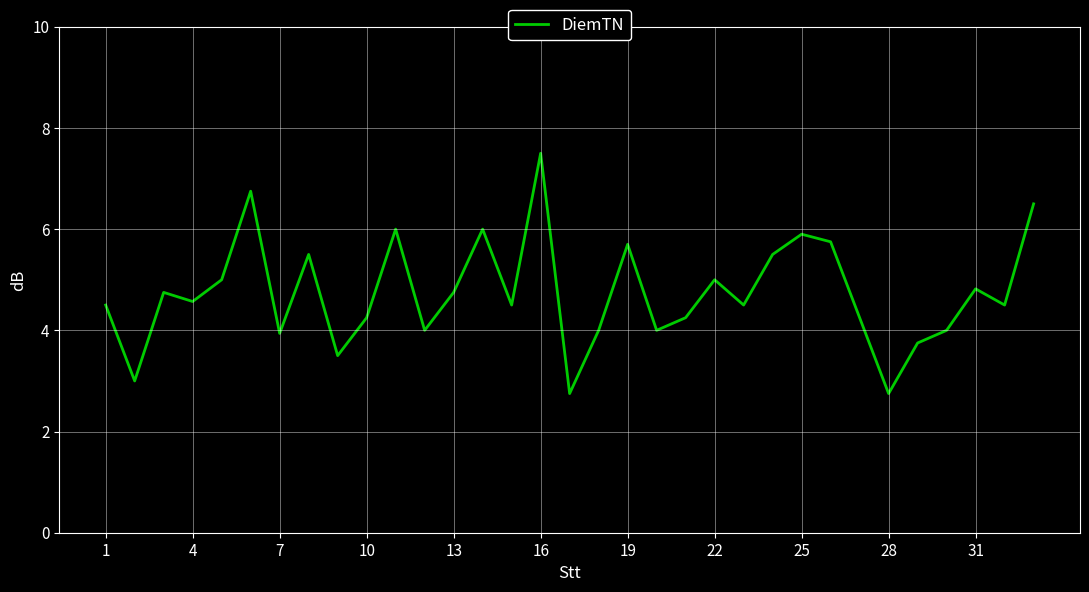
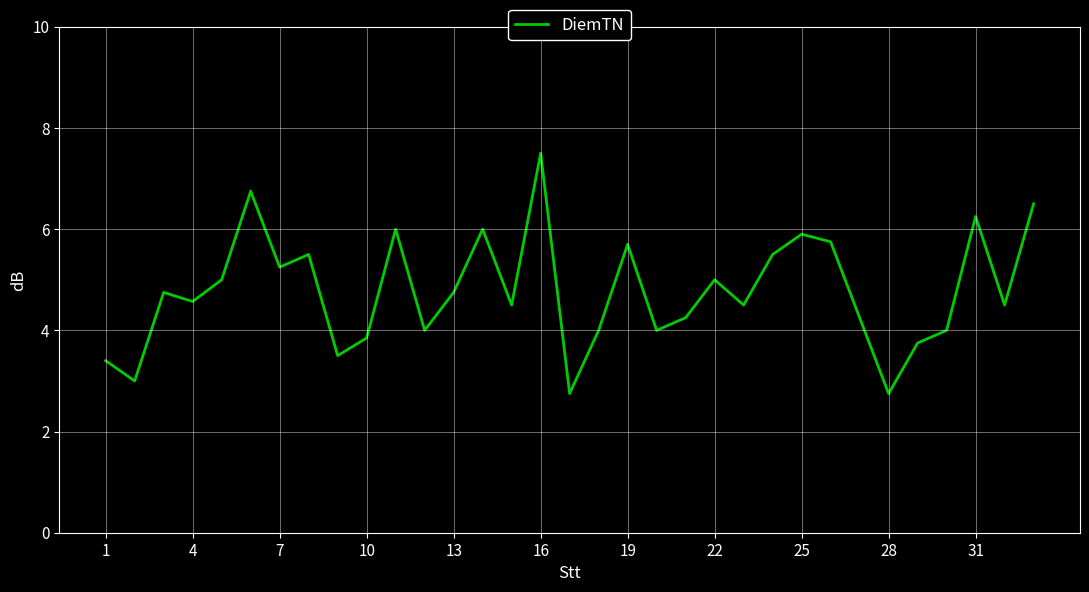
  {
-   "1": 4.5,
+   "1": 3.4,
    "4": 4.6,
-   "7": 3.9,
-   "10": 4.3,
+   "7": 5.3,
+   "10": 3.9,
    "13": 4.8,
    "16": 7.5,
    "19": 5.7,
    "22": 5.0,
    "25": 5.9,
    "28": 2.8,
-   "31": 4.8
+   "31": 6.3
  }
